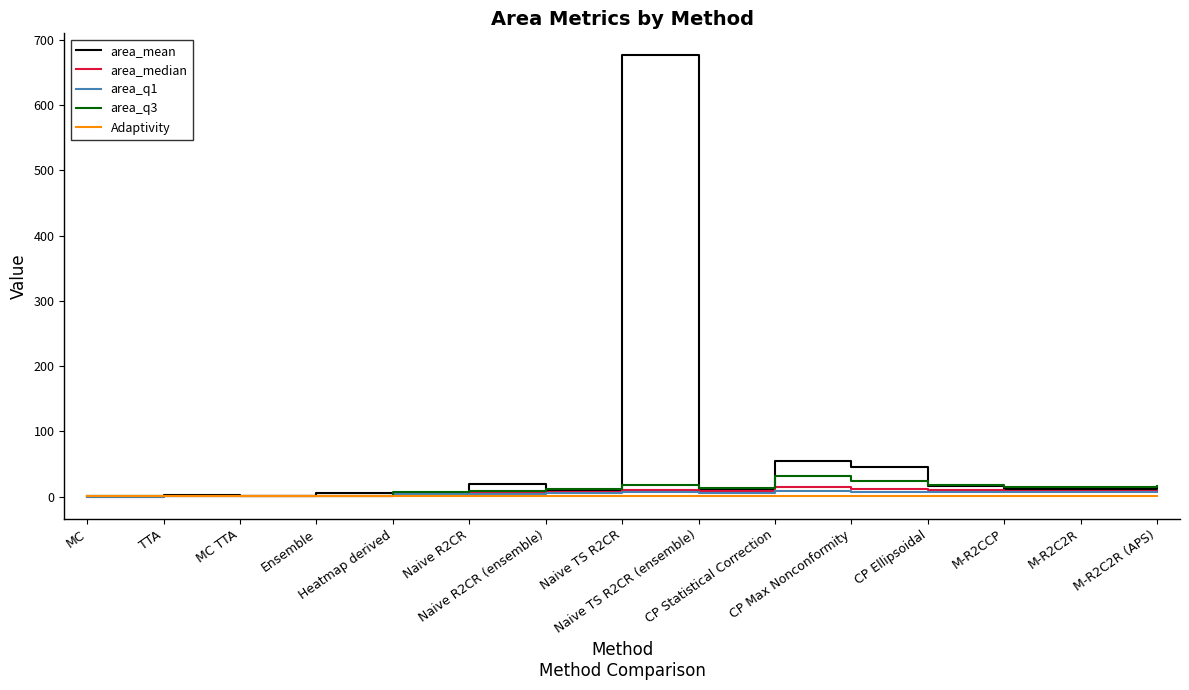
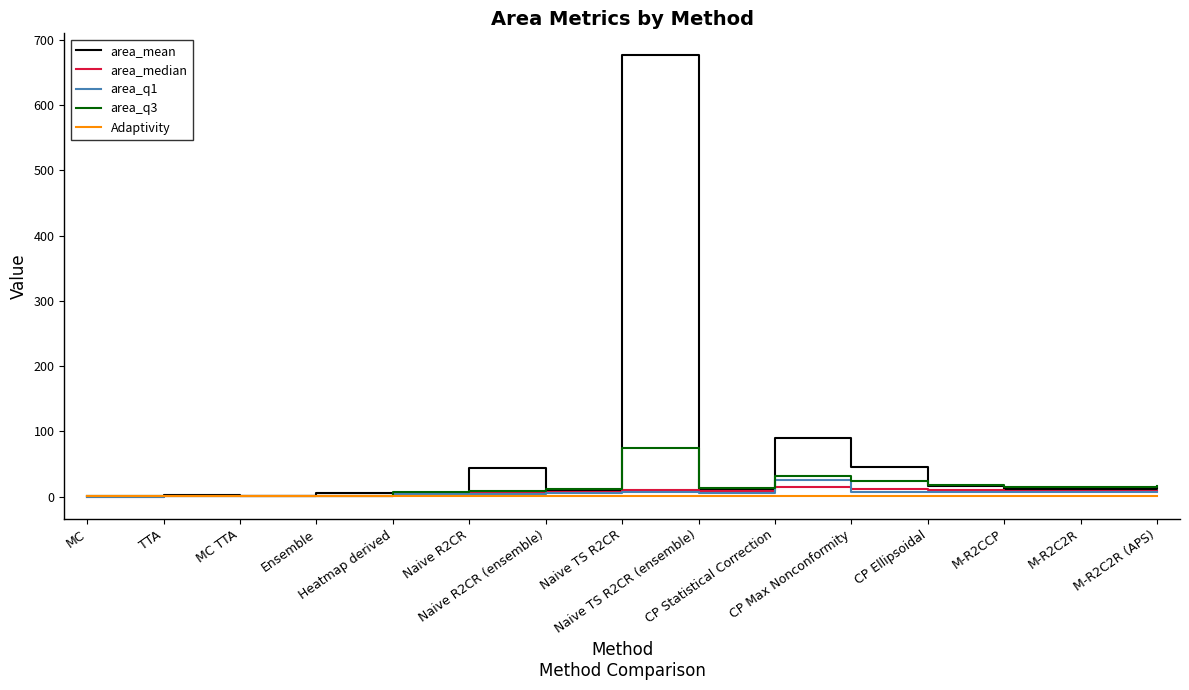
  {
    "area_mean": {
-     "Naive R2CR": 20,
+     "Naive R2CR": 40,
      "Naive TS R2CR": 680,
-     "CP Statistical Correction": 60,
+     "CP Statistical Correction": 90,
      "CP Max Nonconformity": 40
    },
    "area_median": {
      "CP Statistical Correction": 10,
      "CP Max Nonconformity": 10
    },
    "area_q1": {
-     "CP Statistical Correction": 10,
+     "CP Statistical Correction": 20,
      "CP Max Nonconformity": 10
    },
    "area_q3": {
-     "Naive TS R2CR": 20,
+     "Naive TS R2CR": 70,
      "CP Statistical Correction": 30,
      "CP Max Nonconformity": 20
    },
    "Adaptivity": {
      "Naive R2CR (ensemble)": 0,
      "Naive TS R2CR": 0,
      "Naive TS R2CR (ensemble)": 0,
      "CP Statistical Correction": 0,
      "CP Max Nonconformity": 0,
      "CP Ellipsoidal": 0,
      "M-R2CCP": 0,
      "M-R2C2R": 0,
      "M-R2C2R (APS)": 0
    }
  }
